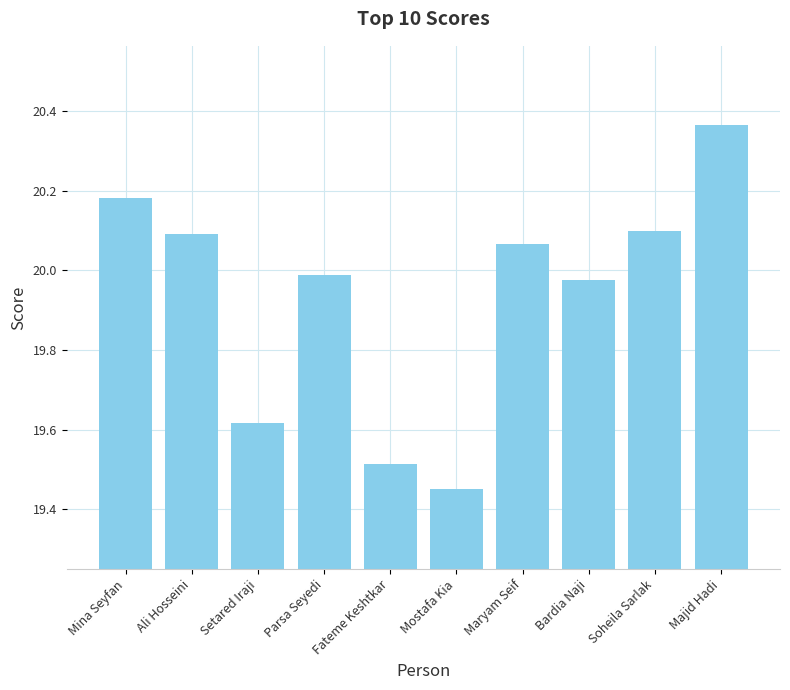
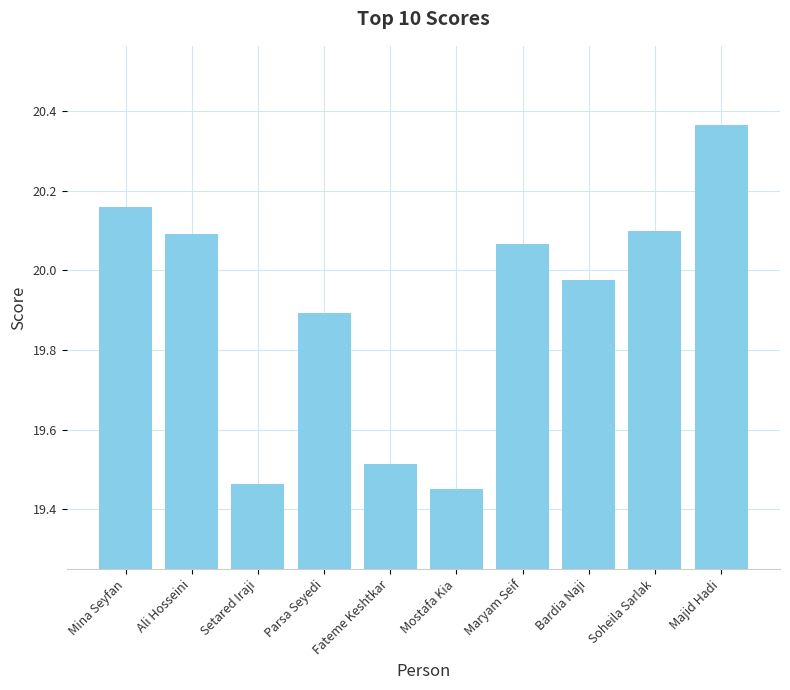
  {
-   "Mina Seyfan": 20.18,
+   "Mina Seyfan": 20.16,
    "Ali Hosseini": 20.09,
-   "Setared Iraji": 19.62,
-   "Parsa Seyedi": 19.99,
+   "Setared Iraji": 19.46,
+   "Parsa Seyedi": 19.89,
    "Fateme Keshtkar": 19.51,
    "Mostafa Kia": 19.45,
    "Maryam Seif": 20.07,
    "Bardia Naji": 19.98,
    "Soheila Sarlak": 20.10,
    "Majid Hadi": 20.36
  }
